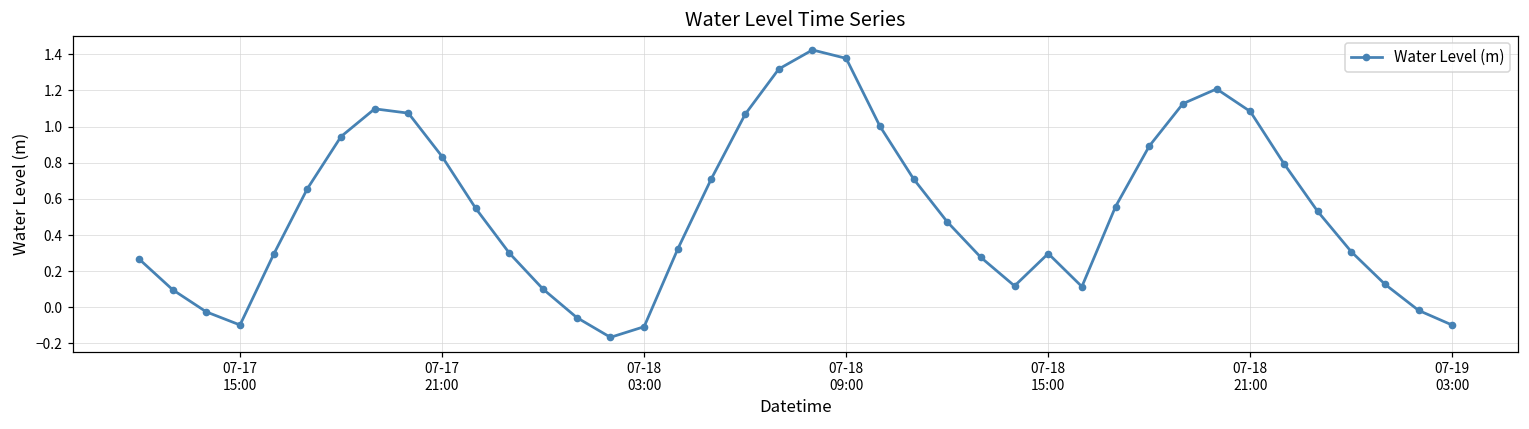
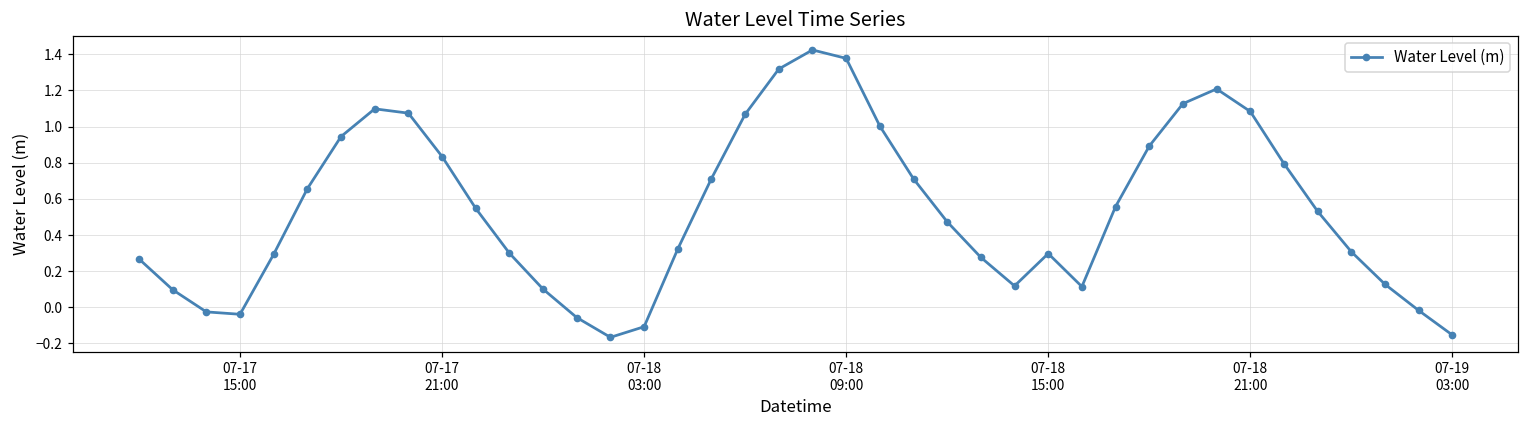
  {
-   "07-17 15:00": -0.10,
+   "07-17 15:00": -0.04,
    "07-17 21:00": 0.83,
    "07-18 03:00": -0.11,
    "07-18 09:00": 1.38,
    "07-18 15:00": 0.30,
    "07-18 21:00": 1.08,
-   "07-19 03:00": -0.10
+   "07-19 03:00": -0.15
  }
